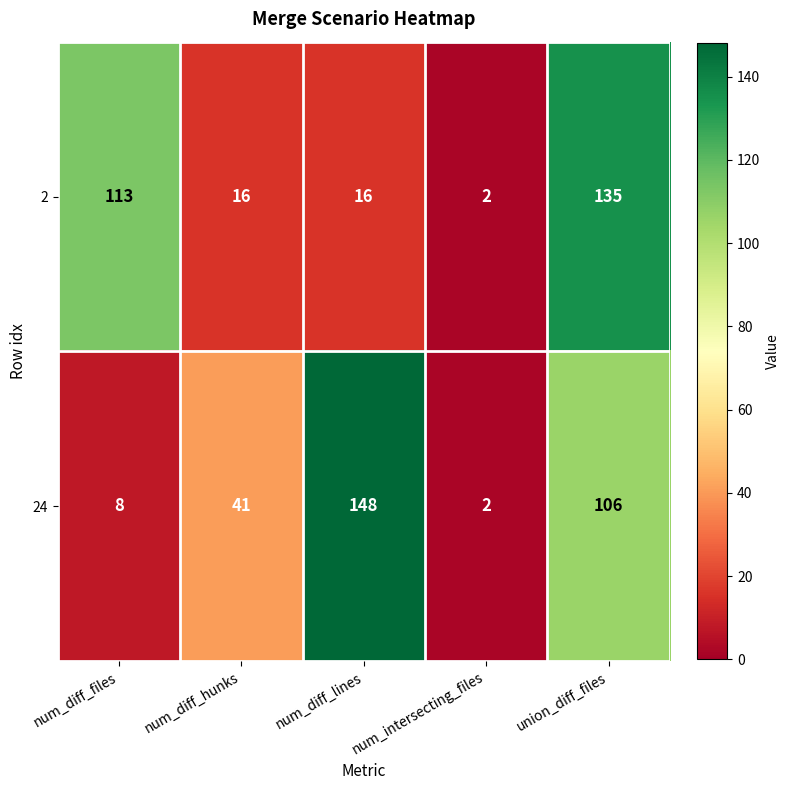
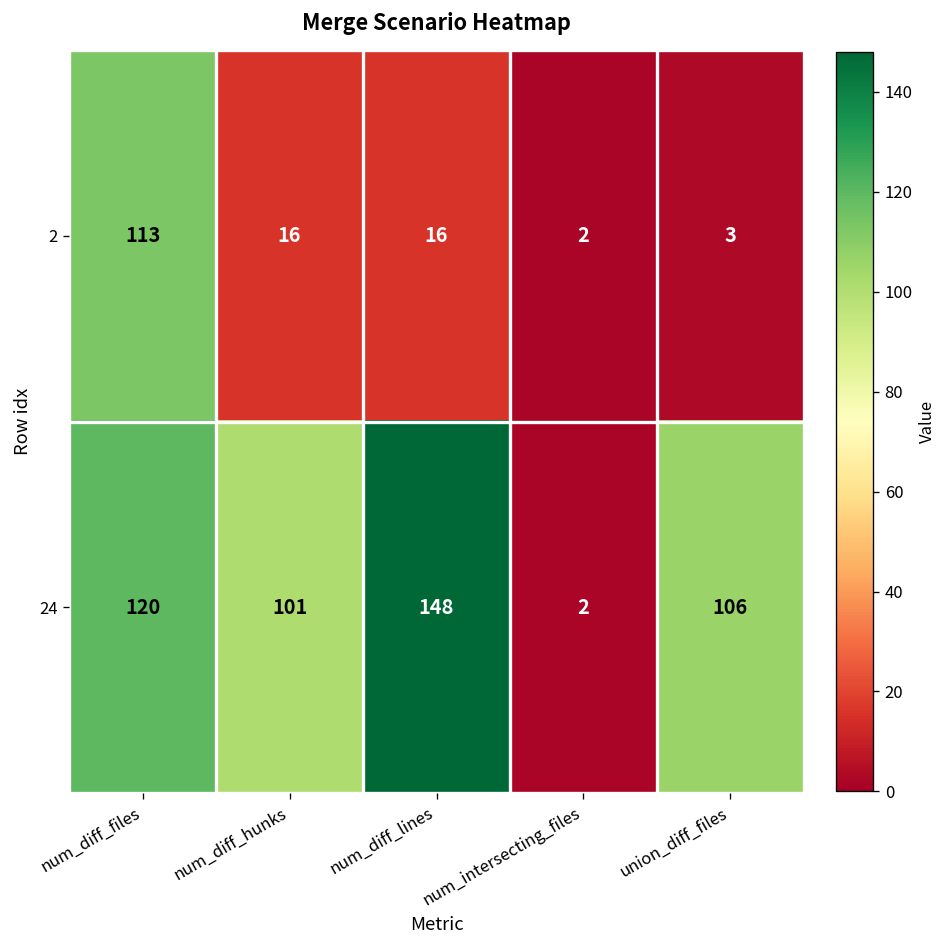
  {
    "2": {
      "num_diff_files": 113,
      "num_diff_hunks": 16,
      "num_diff_lines": 16,
      "num_intersecting_files": 2,
-     "union_diff_files": 135
+     "union_diff_files": 3
    },
    "24": {
-     "num_diff_files": 8,
-     "num_diff_hunks": 41,
+     "num_diff_files": 120,
+     "num_diff_hunks": 101,
      "num_diff_lines": 148,
      "num_intersecting_files": 2,
      "union_diff_files": 106
    }
  }
